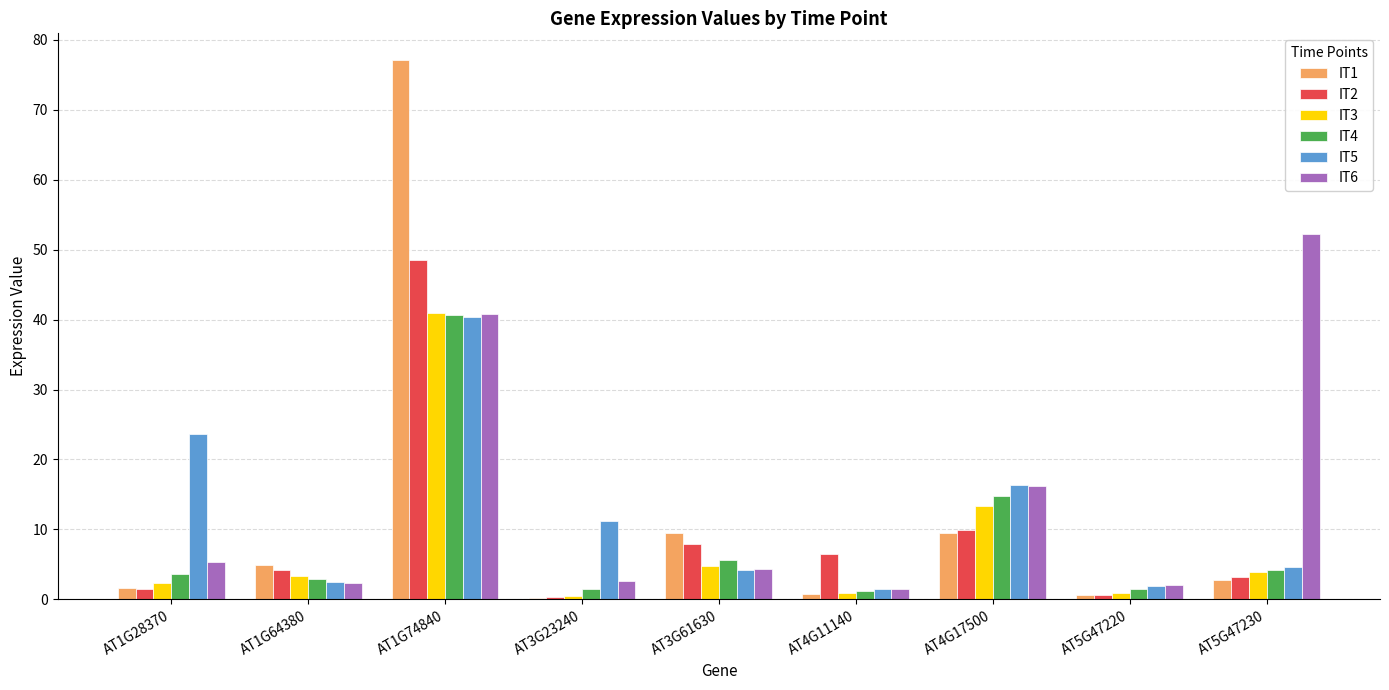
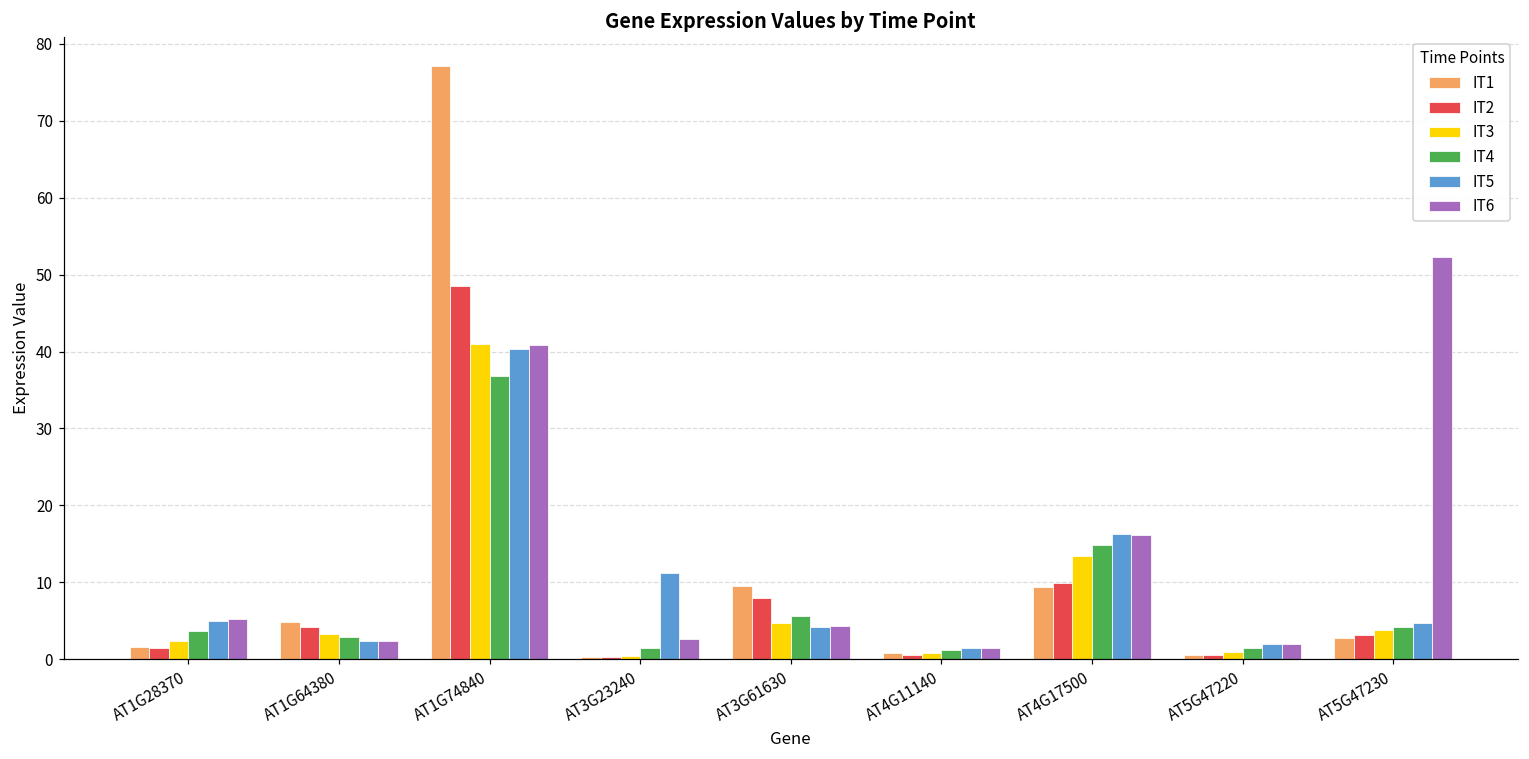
  {
    "IT1": {
      "AT1G28370": 2,
      "AT1G64380": 5,
      "AT1G74840": 77,
      "AT3G61630": 9,
      "AT4G11140": 1,
      "AT4G17500": 9,
      "AT5G47220": 1,
      "AT5G47230": 3
    },
    "IT2": {
      "AT1G28370": 1,
      "AT1G64380": 4,
      "AT1G74840": 49,
      "AT3G61630": 8,
-     "AT4G11140": 7,
+     "AT4G11140": 1,
      "AT4G17500": 10,
      "AT5G47220": 1,
      "AT5G47230": 3
    },
    "IT3": {
      "AT1G28370": 2,
      "AT1G64380": 3,
      "AT1G74840": 41,
      "AT3G23240": 0,
      "AT3G61630": 5,
      "AT4G11140": 1,
      "AT4G17500": 13,
      "AT5G47220": 1,
      "AT5G47230": 4
    },
    "IT4": {
      "AT1G28370": 4,
      "AT1G64380": 3,
-     "AT1G74840": 41,
+     "AT1G74840": 37,
      "AT3G23240": 2,
      "AT3G61630": 6,
      "AT4G11140": 1,
      "AT4G17500": 15,
      "AT5G47220": 1,
      "AT5G47230": 4
    },
    "IT5": {
-     "AT1G28370": 24,
+     "AT1G28370": 5,
      "AT1G64380": 2,
      "AT1G74840": 40,
      "AT3G23240": 11,
      "AT3G61630": 4,
      "AT4G11140": 1,
      "AT4G17500": 16,
      "AT5G47220": 2,
      "AT5G47230": 5
    },
    "IT6": {
      "AT1G28370": 5,
      "AT1G64380": 2,
      "AT1G74840": 41,
      "AT3G23240": 3,
      "AT3G61630": 4,
      "AT4G11140": 1,
      "AT4G17500": 16,
      "AT5G47220": 2,
      "AT5G47230": 52
    }
  }
